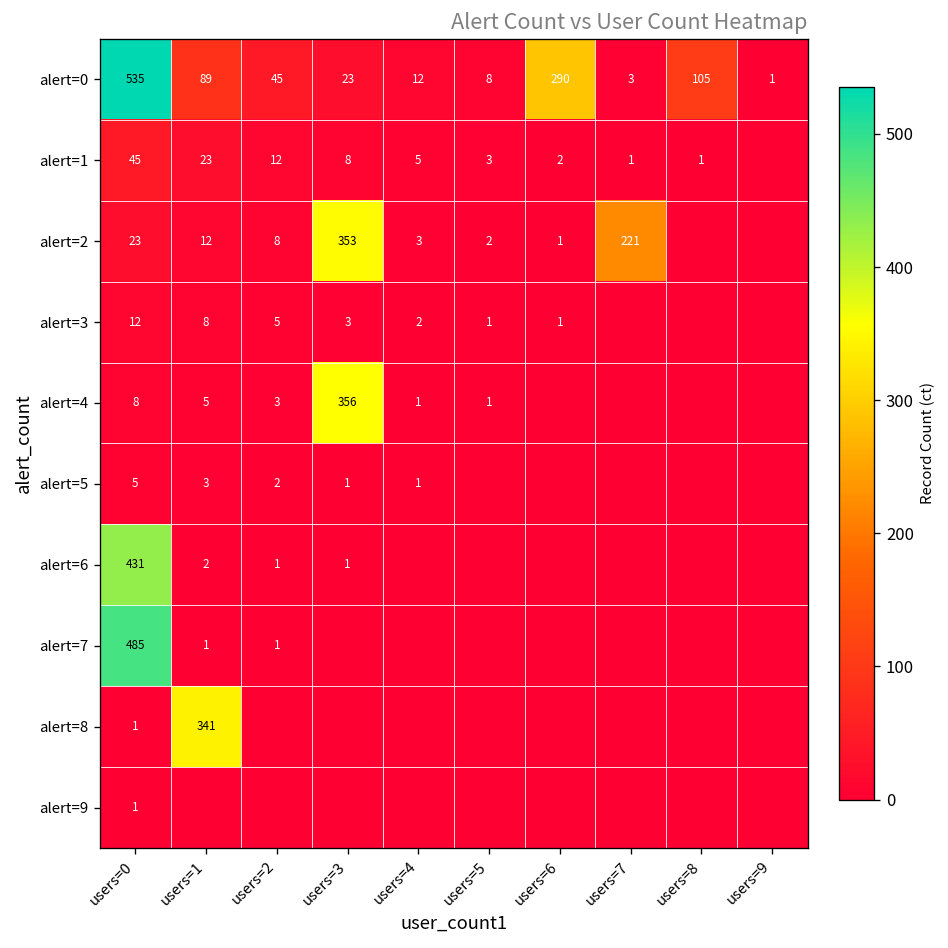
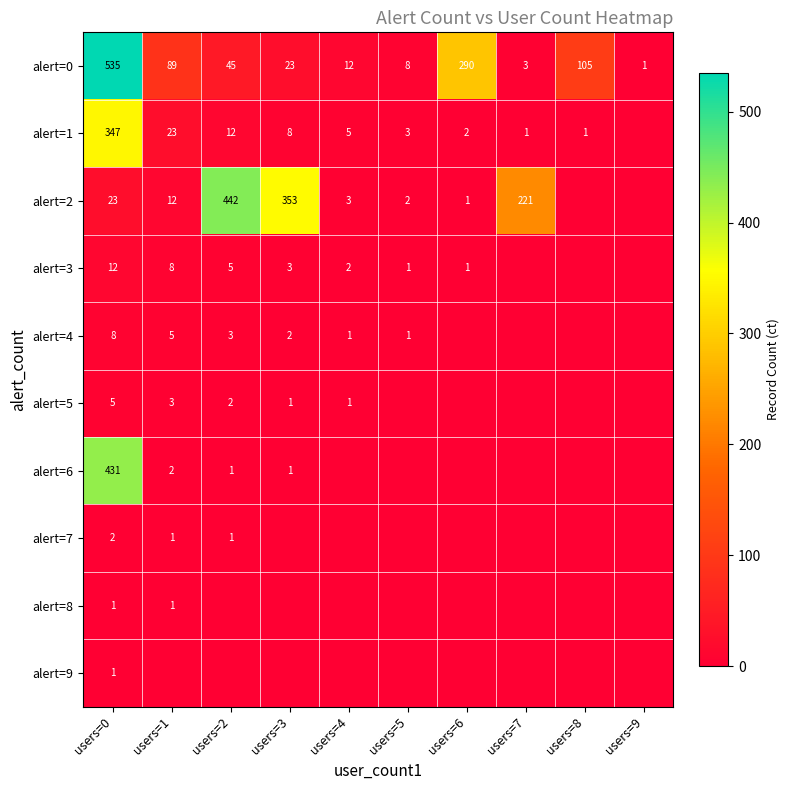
  {
    "alert=0": {
      "users=0": 535,
      "users=1": 89,
      "users=2": 45,
      "users=3": 23,
      "users=4": 12,
      "users=5": 8,
      "users=6": 290,
      "users=7": 3,
      "users=8": 105,
      "users=9": 1
    },
    "alert=1": {
-     "users=0": 45,
+     "users=0": 347,
      "users=1": 23,
      "users=2": 12,
      "users=3": 8,
      "users=4": 5,
      "users=5": 3,
      "users=6": 2,
      "users=7": 1,
      "users=8": 1
    },
    "alert=2": {
      "users=0": 23,
      "users=1": 12,
-     "users=2": 8,
+     "users=2": 442,
      "users=3": 353,
      "users=4": 3,
      "users=5": 2,
      "users=6": 1,
      "users=7": 221
    },
    "alert=3": {
      "users=0": 12,
      "users=1": 8,
      "users=2": 5,
      "users=3": 3,
      "users=4": 2,
      "users=5": 1,
      "users=6": 1
    },
    "alert=4": {
      "users=0": 8,
      "users=1": 5,
      "users=2": 3,
-     "users=3": 356,
+     "users=3": 2,
      "users=4": 1,
      "users=5": 1
    },
    "alert=5": {
      "users=0": 5,
      "users=1": 3,
      "users=2": 2,
      "users=3": 1,
      "users=4": 1
    },
    "alert=6": {
      "users=0": 431,
      "users=1": 2,
      "users=2": 1,
      "users=3": 1
    },
    "alert=7": {
-     "users=0": 485,
+     "users=0": 2,
      "users=1": 1,
      "users=2": 1
    },
    "alert=8": {
      "users=0": 1,
-     "users=1": 341
+     "users=1": 1
    },
    "alert=9": {
      "users=0": 1
    }
  }
